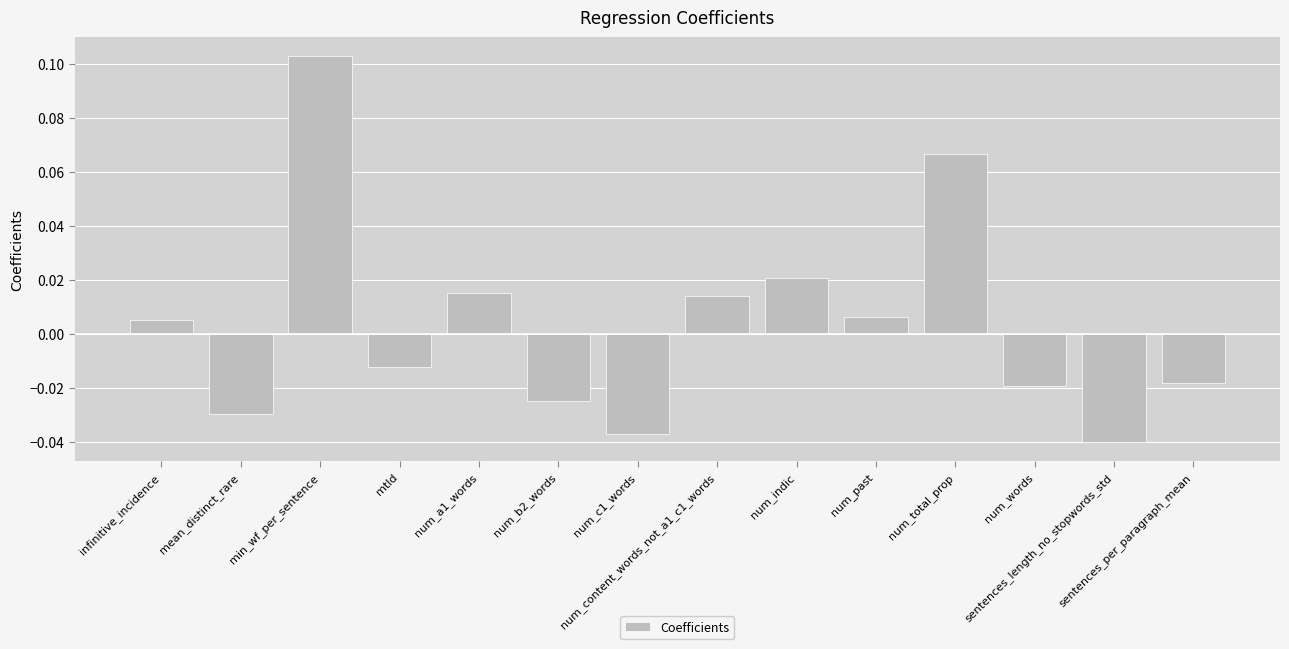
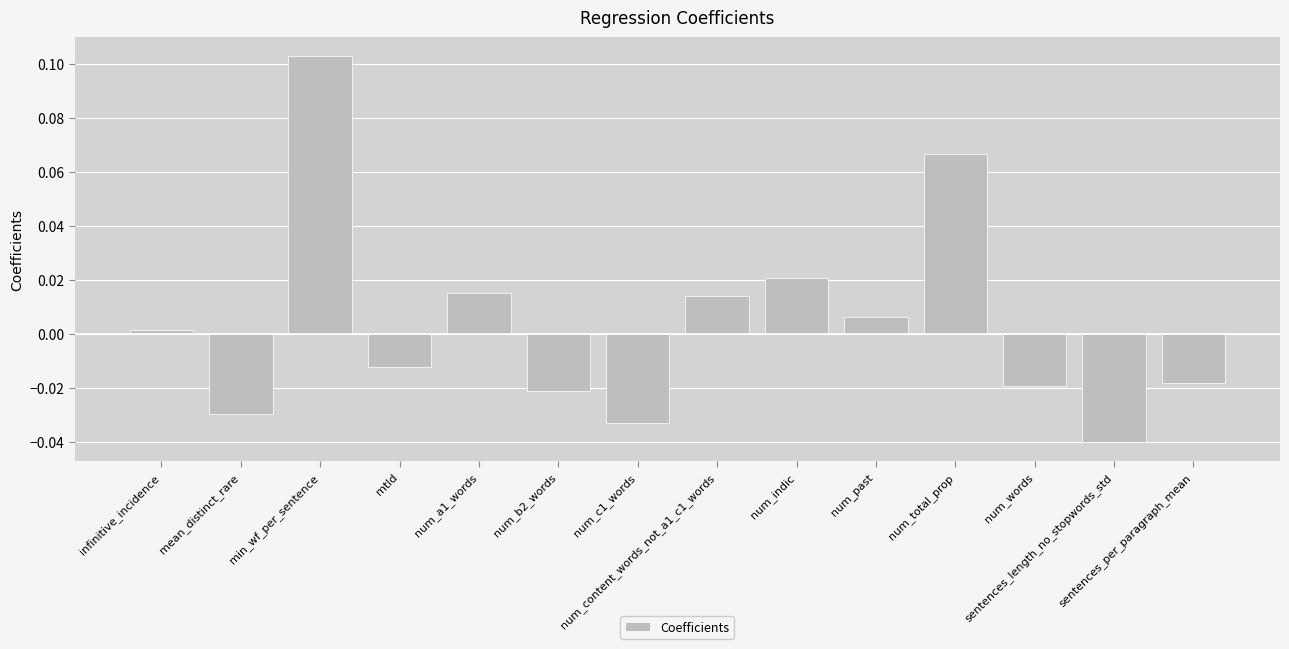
  {
-   "infinitive_incidence": 0.005,
+   "infinitive_incidence": 0.002,
    "mean_distinct_rare": -0.030,
    "min_wf_per_sentence": 0.103,
    "mtld": -0.012,
    "num_a1_words": 0.015,
-   "num_b2_words": -0.025,
-   "num_c1_words": -0.037,
+   "num_b2_words": -0.021,
+   "num_c1_words": -0.033,
    "num_content_words_not_a1_c1_words": 0.014,
    "num_indic": 0.021,
    "num_past": 0.006,
    "num_total_prop": 0.067,
    "num_words": -0.019,
    "sentences_length_no_stopwords_std": -0.040,
    "sentences_per_paragraph_mean": -0.018
  }
